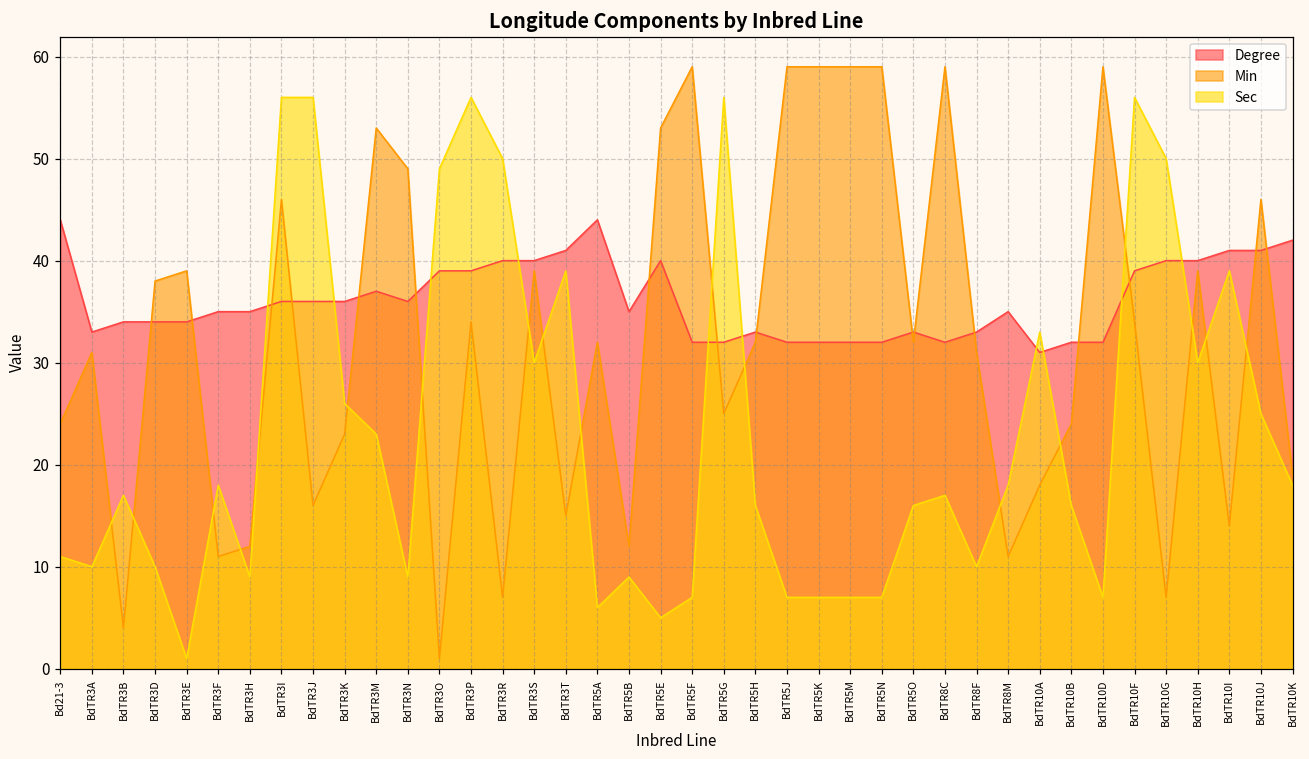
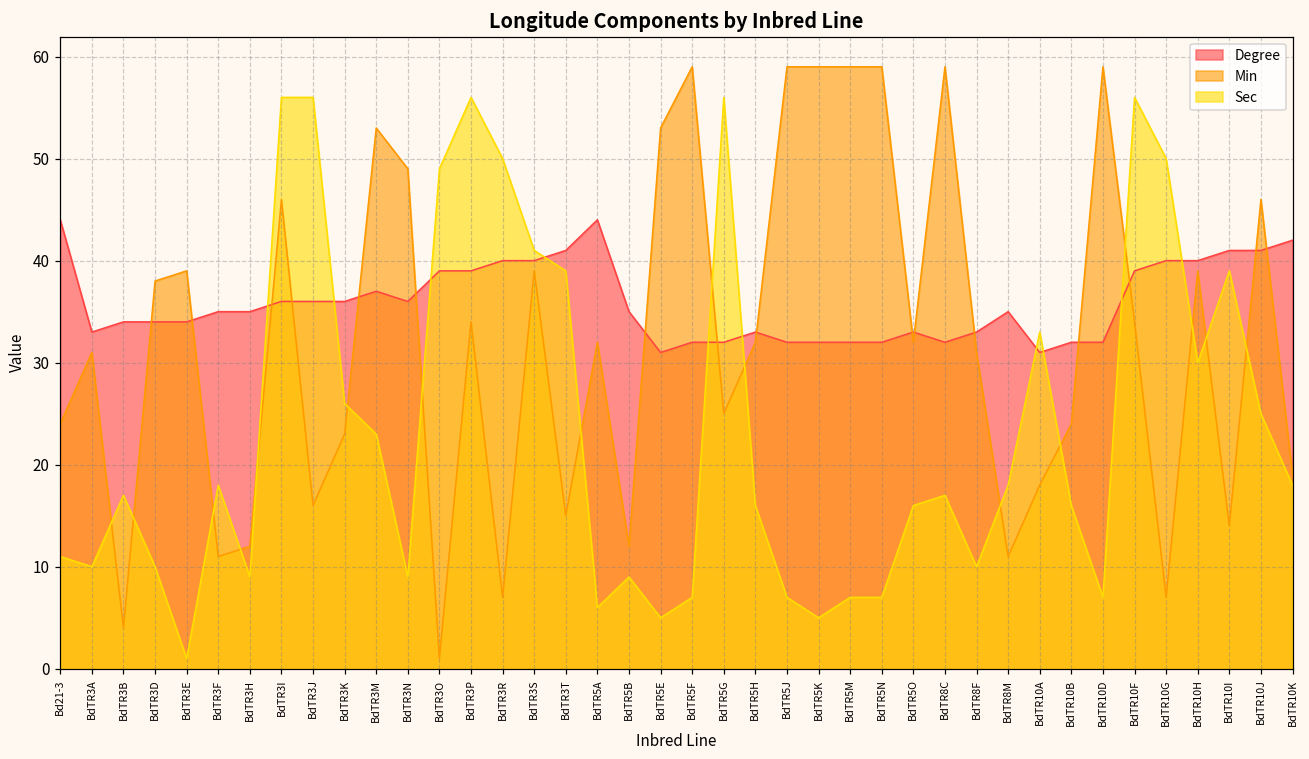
  {
    "Degree": {
      "Bd21-3": 44,
      "BdTR3A": 33,
      "BdTR3B": 34,
      "BdTR3D": 34,
      "BdTR3E": 34,
      "BdTR3F": 35,
      "BdTR3H": 35,
      "BdTR3I": 36,
      "BdTR3J": 36,
      "BdTR3K": 36,
      "BdTR3M": 37,
      "BdTR3N": 36,
      "BdTR3O": 39,
      "BdTR3P": 39,
      "BdTR3R": 40,
      "BdTR3S": 40,
      "BdTR3T": 41,
      "BdTR5A": 44,
      "BdTR5B": 35,
-     "BdTR5E": 40,
+     "BdTR5E": 31,
      "BdTR5F": 32,
      "BdTR5G": 32,
      "BdTR5H": 33,
      "BdTR5J": 32,
      "BdTR5K": 32,
      "BdTR5M": 32,
      "BdTR5N": 32,
      "BdTR5O": 33,
      "BdTR8C": 32,
      "BdTR8F": 33,
      "BdTR8M": 35,
      "BdTR10A": 31,
      "BdTR10B": 32,
      "BdTR10D": 32,
      "BdTR10F": 39,
      "BdTR10G": 40,
      "BdTR10H": 40,
      "BdTR10I": 41,
      "BdTR10J": 41,
      "BdTR10K": 42
    },
    "Min": {
      "Bd21-3": 24,
      "BdTR3A": 31,
      "BdTR3B": 4,
      "BdTR3D": 38,
      "BdTR3E": 39,
      "BdTR3F": 11,
      "BdTR3H": 12,
      "BdTR3I": 46,
      "BdTR3J": 16,
      "BdTR3K": 23,
      "BdTR3M": 53,
      "BdTR3N": 49,
      "BdTR3O": 1,
      "BdTR3P": 34,
      "BdTR3R": 7,
      "BdTR3S": 39,
      "BdTR3T": 15,
      "BdTR5A": 32,
      "BdTR5B": 12,
      "BdTR5E": 53,
      "BdTR5F": 59,
      "BdTR5G": 25,
      "BdTR5H": 32,
      "BdTR5J": 59,
      "BdTR5K": 59,
      "BdTR5M": 59,
      "BdTR5N": 59,
      "BdTR5O": 32,
      "BdTR8C": 59,
      "BdTR8F": 31,
      "BdTR8M": 11,
      "BdTR10A": 18,
      "BdTR10B": 24,
      "BdTR10D": 59,
      "BdTR10F": 34,
      "BdTR10G": 7,
      "BdTR10H": 39,
      "BdTR10I": 14,
      "BdTR10J": 46,
      "BdTR10K": 19
    },
    "Sec": {
      "Bd21-3": 11,
      "BdTR3A": 10,
      "BdTR3B": 17,
      "BdTR3D": 10,
      "BdTR3E": 1,
      "BdTR3F": 18,
      "BdTR3H": 9,
      "BdTR3I": 56,
      "BdTR3J": 56,
      "BdTR3K": 26,
      "BdTR3M": 23,
      "BdTR3N": 9,
      "BdTR3O": 49,
      "BdTR3P": 56,
      "BdTR3R": 50,
-     "BdTR3S": 30,
+     "BdTR3S": 41,
      "BdTR3T": 39,
      "BdTR5A": 6,
      "BdTR5B": 9,
      "BdTR5E": 5,
      "BdTR5F": 7,
      "BdTR5G": 56,
      "BdTR5H": 16,
      "BdTR5J": 7,
-     "BdTR5K": 7,
+     "BdTR5K": 5,
      "BdTR5M": 7,
      "BdTR5N": 7,
      "BdTR5O": 16,
      "BdTR8C": 17,
      "BdTR8F": 10,
      "BdTR8M": 18,
      "BdTR10A": 33,
      "BdTR10B": 16,
      "BdTR10D": 7,
      "BdTR10F": 56,
      "BdTR10G": 50,
      "BdTR10H": 30,
      "BdTR10I": 39,
      "BdTR10J": 25,
      "BdTR10K": 18
    }
  }
